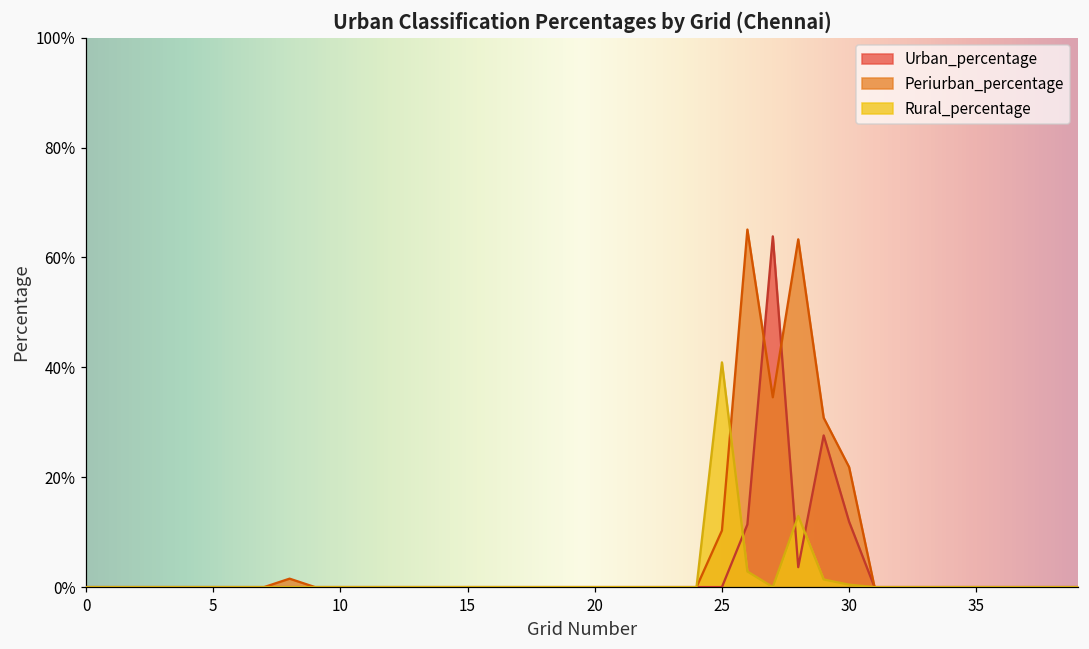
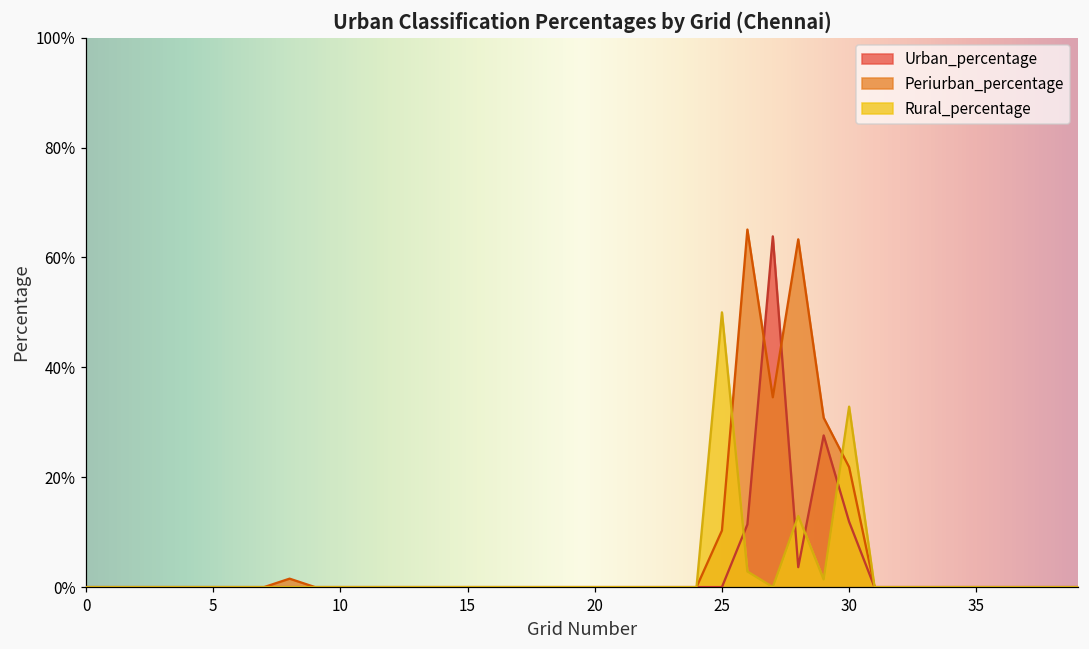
  {
    "Rural_percentage": {
-     "25": "41%",
-     "30": "0%"
+     "25": "50%",
+     "30": "33%"
    }
  }
